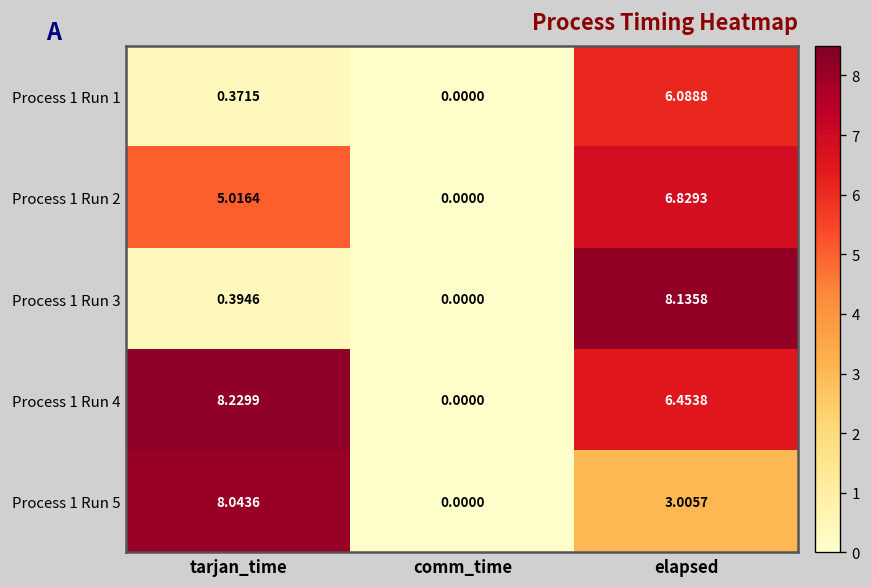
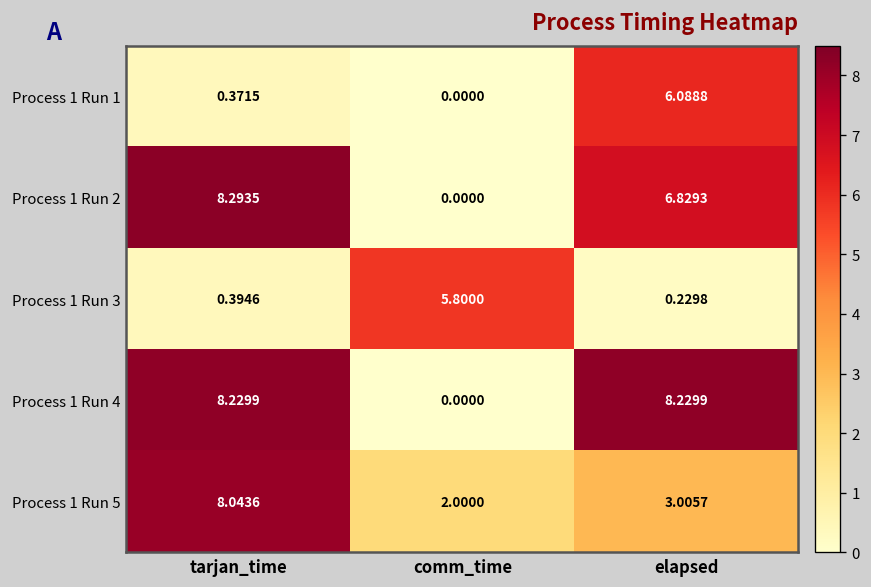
  {
    "Process 1 Run 1": {
      "tarjan_time": 0.3715,
      "comm_time": 0.0000,
      "elapsed": 6.0888
    },
    "Process 1 Run 2": {
-     "tarjan_time": 5.0164,
+     "tarjan_time": 8.2935,
      "comm_time": 0.0000,
      "elapsed": 6.8293
    },
    "Process 1 Run 3": {
      "tarjan_time": 0.3946,
-     "comm_time": 0.0000,
-     "elapsed": 8.1358
+     "comm_time": 5.8000,
+     "elapsed": 0.2298
    },
    "Process 1 Run 4": {
      "tarjan_time": 8.2299,
      "comm_time": 0.0000,
-     "elapsed": 6.4538
+     "elapsed": 8.2299
    },
    "Process 1 Run 5": {
      "tarjan_time": 8.0436,
-     "comm_time": 0.0000,
+     "comm_time": 2.0000,
      "elapsed": 3.0057
    }
  }
